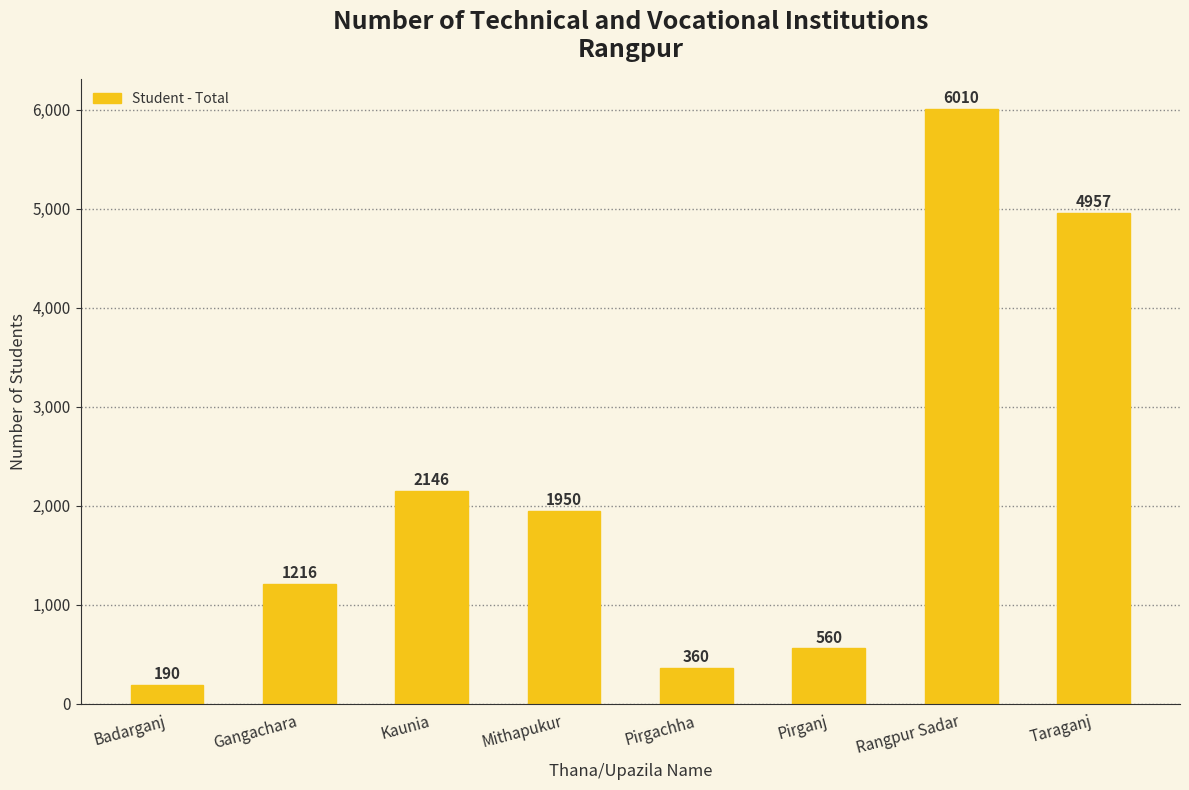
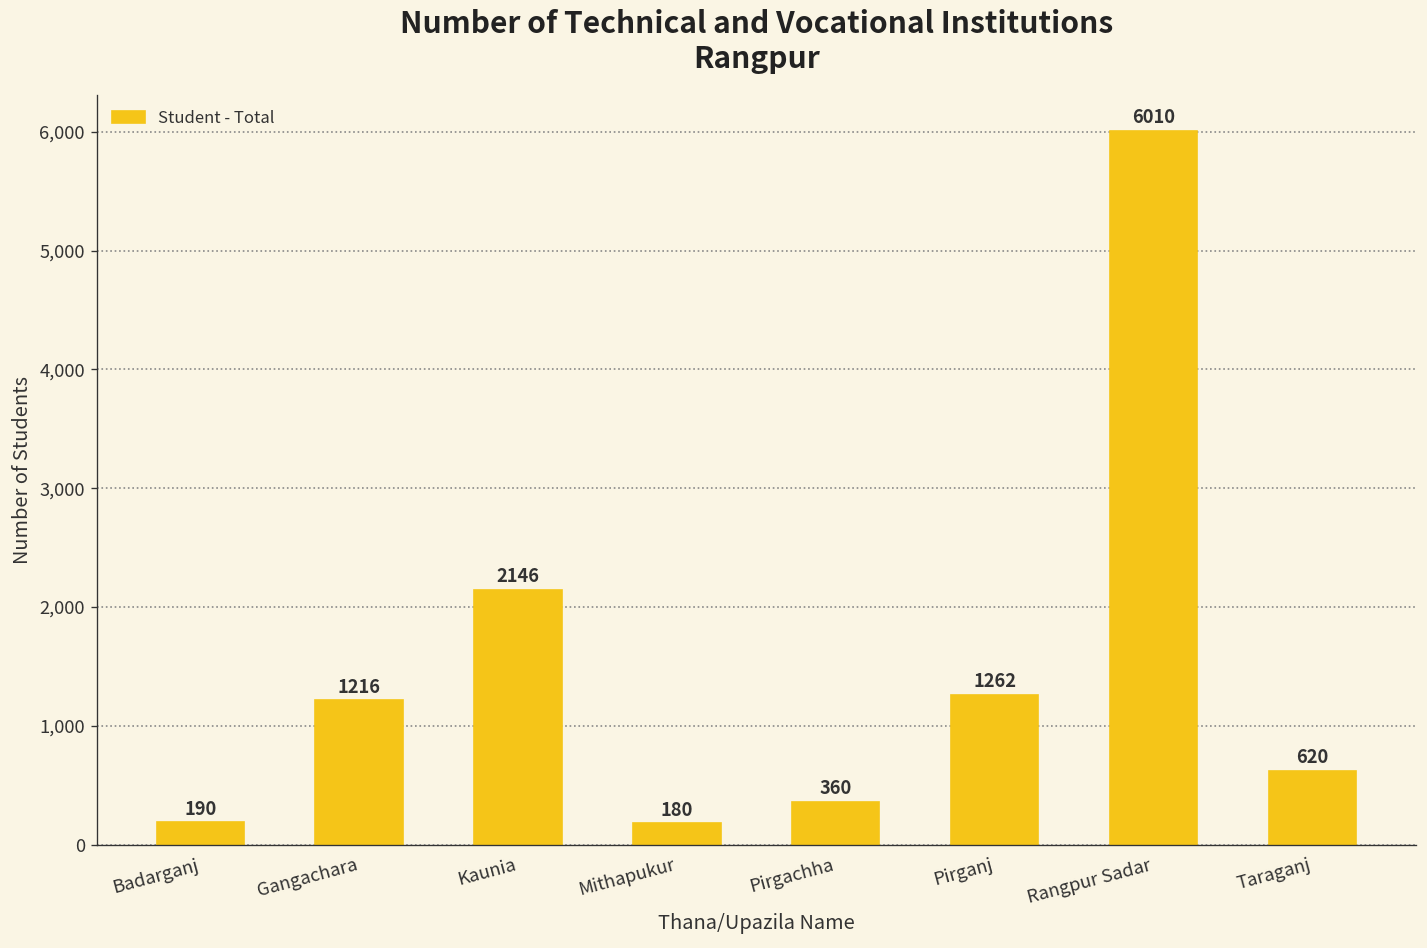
  {
    "Badarganj": 190,
    "Gangachara": 1216,
    "Kaunia": 2146,
-   "Mithapukur": 1950,
+   "Mithapukur": 180,
    "Pirgachha": 360,
-   "Pirganj": 560,
+   "Pirganj": 1262,
    "Rangpur Sadar": 6010,
-   "Taraganj": 4957
+   "Taraganj": 620
  }
